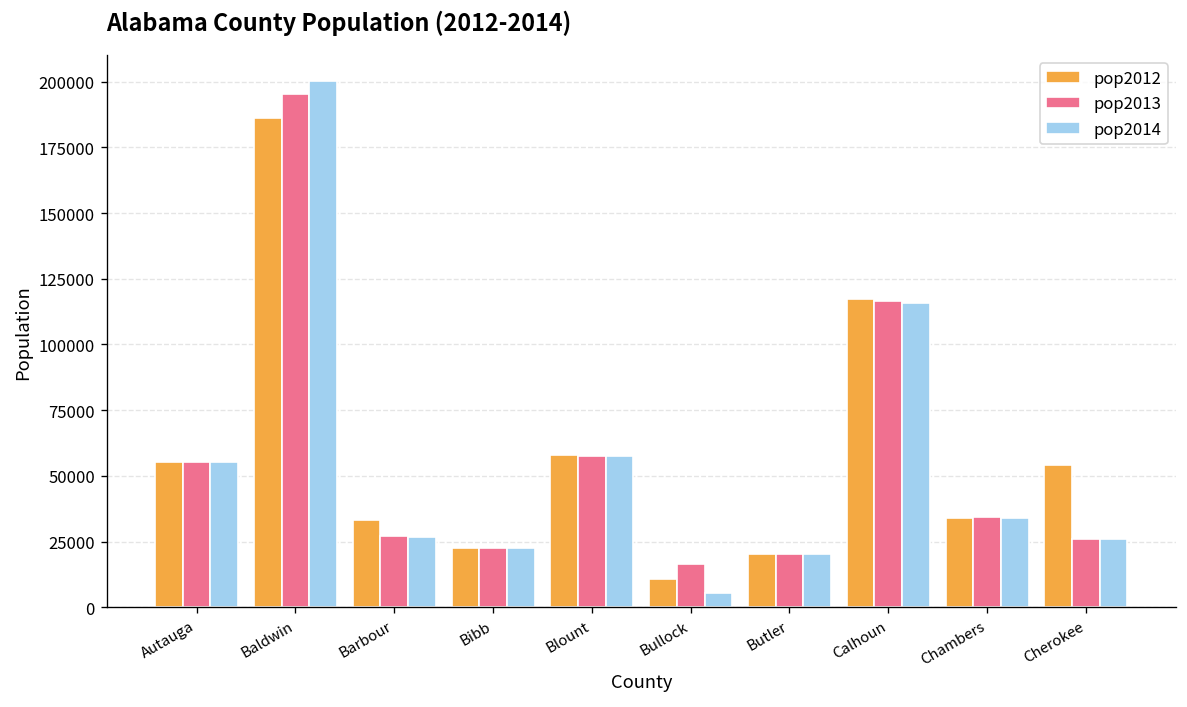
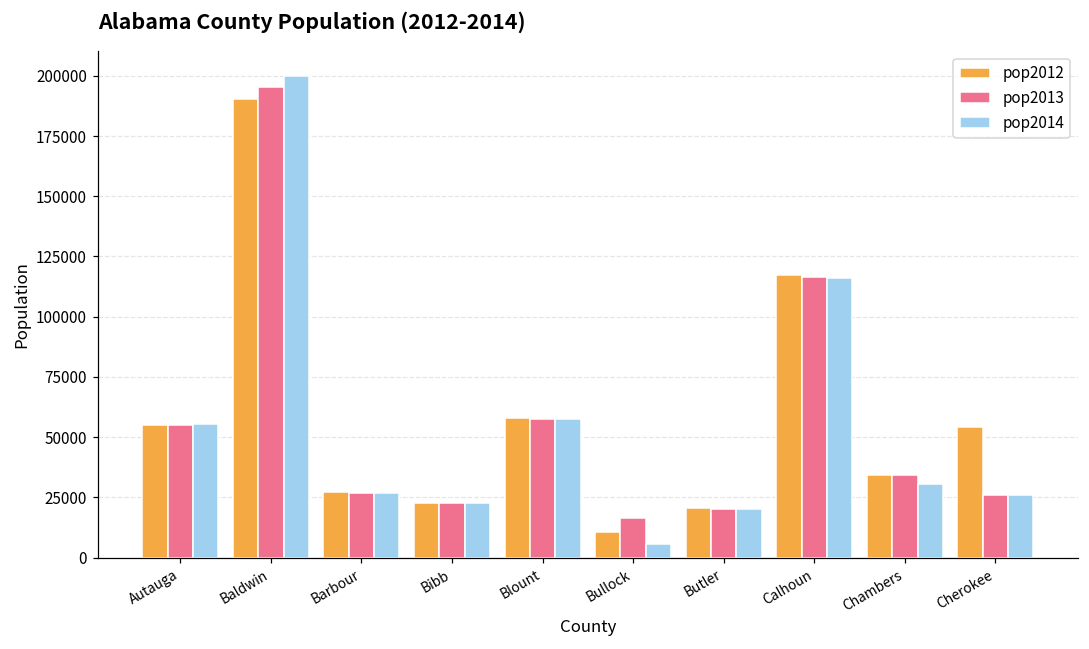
  {
    "pop2012": {
      "Autauga": 55000,
-     "Baldwin": 186000,
-     "Barbour": 33000,
+     "Baldwin": 191000,
+     "Barbour": 27000,
      "Bibb": 23000,
      "Blount": 58000,
      "Bullock": 11000,
      "Butler": 20000,
      "Calhoun": 117000,
      "Chambers": 34000,
      "Cherokee": 54000
    },
    "pop2013": {
      "Autauga": 55000,
      "Baldwin": 195000,
      "Barbour": 27000,
      "Bibb": 23000,
      "Blount": 58000,
      "Bullock": 16000,
      "Butler": 20000,
      "Calhoun": 117000,
      "Chambers": 34000,
      "Cherokee": 26000
    },
    "pop2014": {
      "Autauga": 55000,
      "Baldwin": 200000,
      "Barbour": 27000,
      "Bibb": 23000,
      "Blount": 58000,
      "Bullock": 5000,
      "Butler": 20000,
      "Calhoun": 116000,
-     "Chambers": 34000,
+     "Chambers": 30000,
      "Cherokee": 26000
    }
  }
